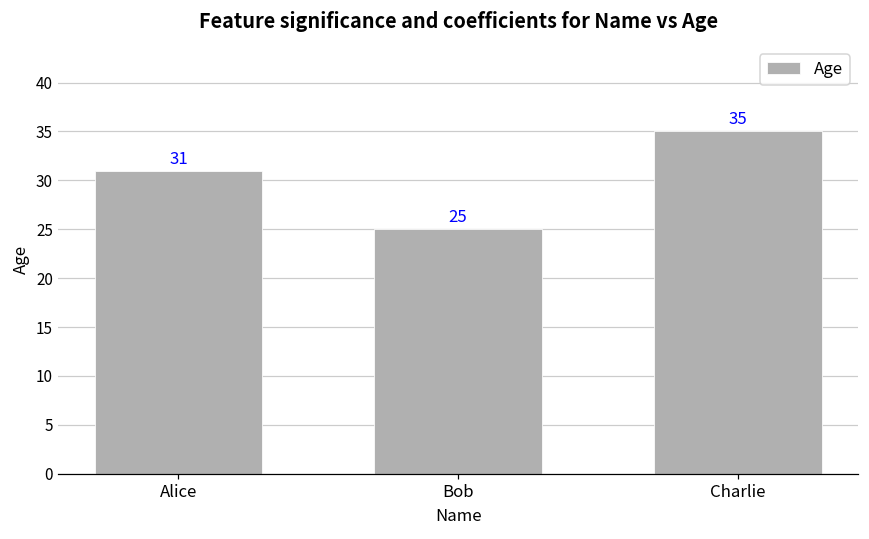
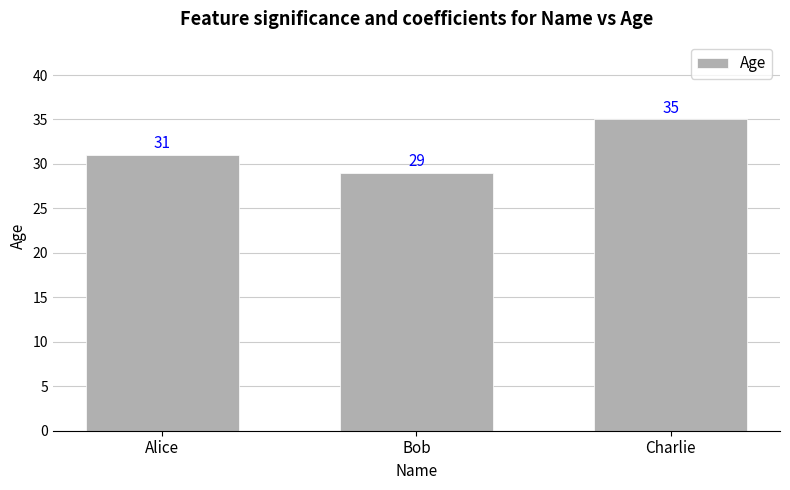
  {
    "Alice": 31,
-   "Bob": 25,
+   "Bob": 29,
    "Charlie": 35
  }
